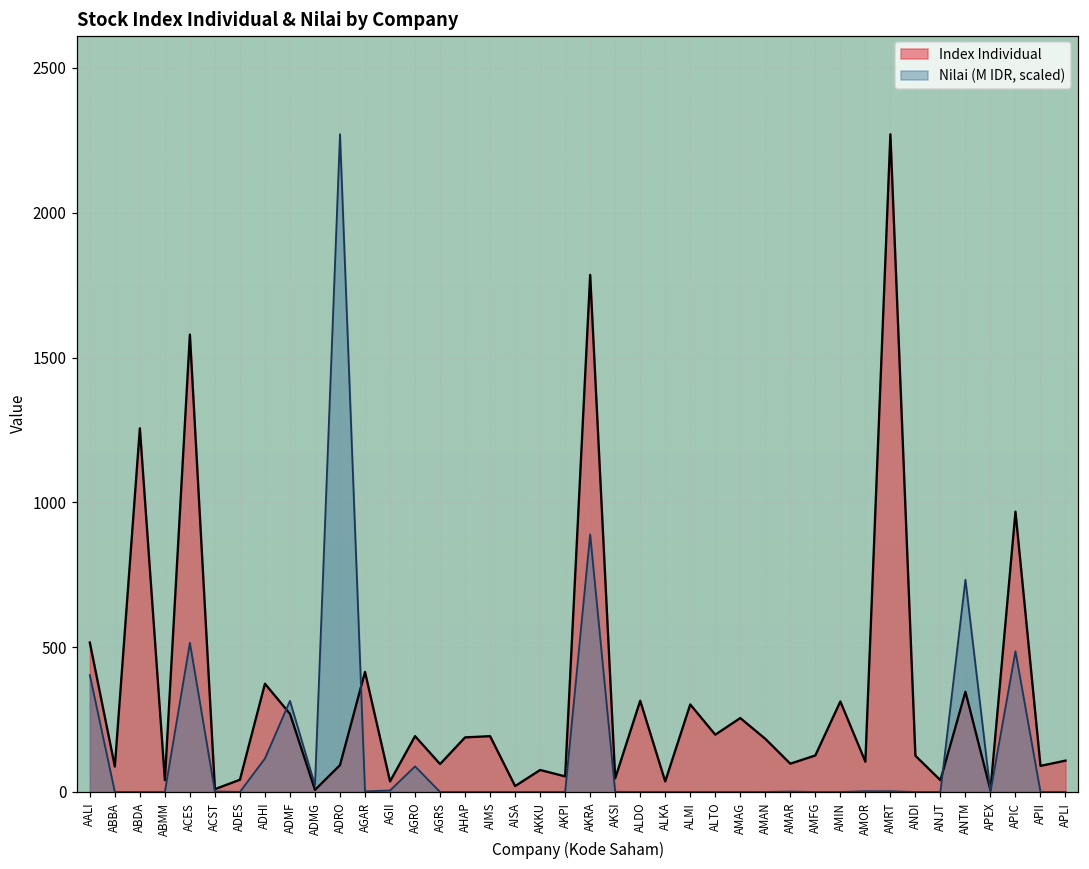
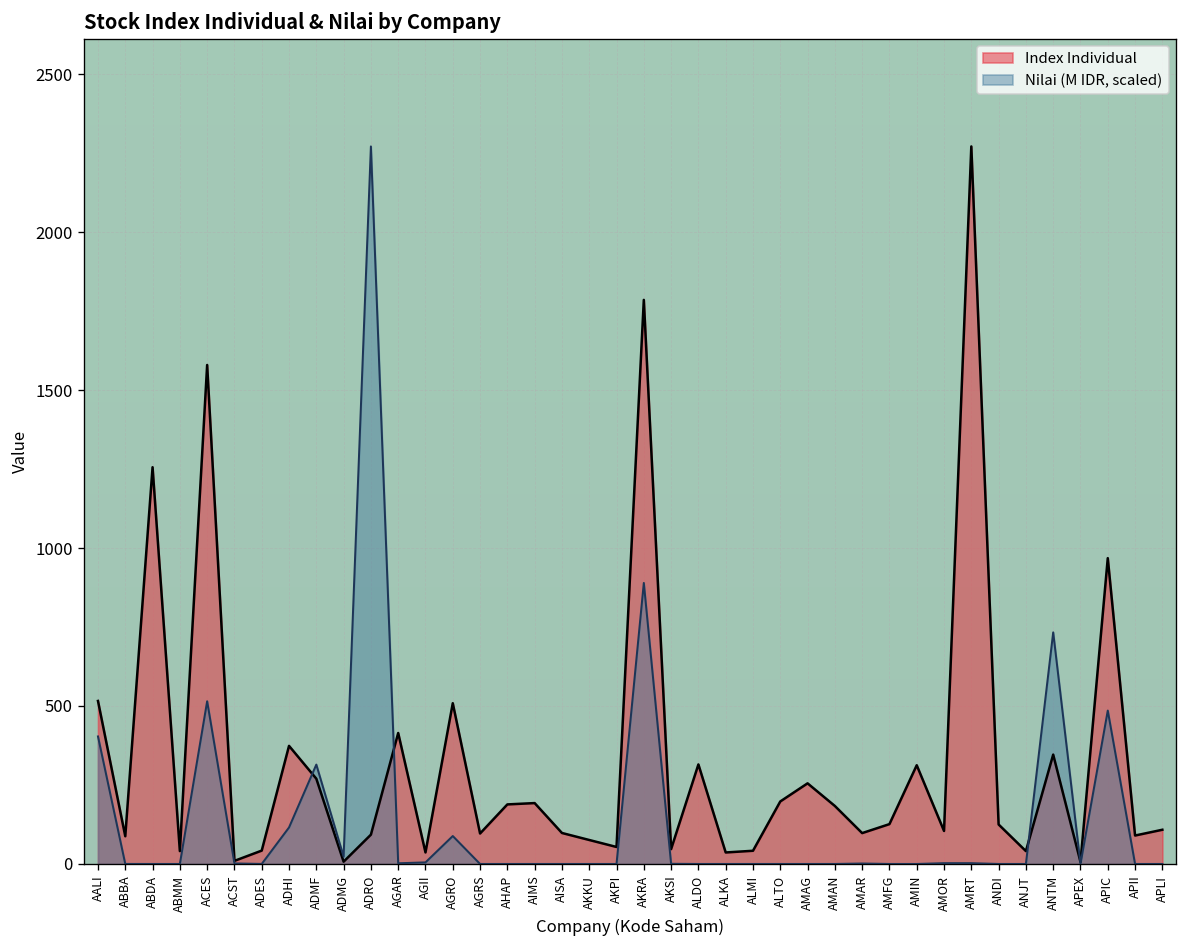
  {
    "Index Individual": {
      "AALI": 520,
      "ABBA": 90,
      "ABDA": 1260,
      "ABMM": 40,
      "ACES": 1580,
      "ADES": 40,
      "ADHI": 370,
      "ADMF": 270,
      "ADMG": 10,
      "ADRO": 90,
      "AGAR": 410,
      "AGII": 40,
-     "AGRO": 190,
+     "AGRO": 510,
      "AGRS": 100,
      "AHAP": 190,
      "AIMS": 190,
-     "AISA": 20,
+     "AISA": 100,
      "AKKU": 80,
      "AKPI": 50,
      "AKRA": 1790,
      "AKSI": 50,
      "ALDO": 320,
      "ALKA": 40,
-     "ALMI": 300,
+     "ALMI": 40,
      "ALTO": 200,
      "AMAG": 260,
      "AMAN": 180,
      "AMAR": 100,
      "AMFG": 130,
      "AMIN": 310,
      "AMOR": 100,
      "AMRT": 2270,
      "ANDI": 130,
      "ANJT": 40,
      "ANTM": 350,
      "APIC": 970,
      "APII": 90,
      "APLI": 110
    },
    "Nilai (M IDR, scaled)": {
      "AALI": 400,
      "ABBA": 0,
      "ABDA": 0,
      "ABMM": 0,
      "ACES": 520,
      "ADES": 0,
      "ADHI": 120,
      "ADMF": 310,
      "ADMG": 20,
      "ADRO": 2270,
      "AGAR": 0,
      "AGII": 10,
      "AGRO": 90,
      "AGRS": 0,
      "AHAP": 0,
      "AIMS": 0,
      "AISA": 0,
      "AKKU": 0,
      "AKPI": 0,
      "AKRA": 890,
      "AKSI": 0,
      "ALDO": 0,
      "ALKA": 0,
      "ALMI": 0,
      "ALTO": 0,
      "AMAG": 0,
      "AMAN": 0,
      "AMAR": 0,
      "AMFG": 0,
      "AMIN": 0,
      "AMOR": 0,
      "AMRT": 0,
      "ANDI": 0,
      "ANJT": 0,
      "ANTM": 730,
      "APIC": 490,
      "APII": 0,
      "APLI": 0
    }
  }
